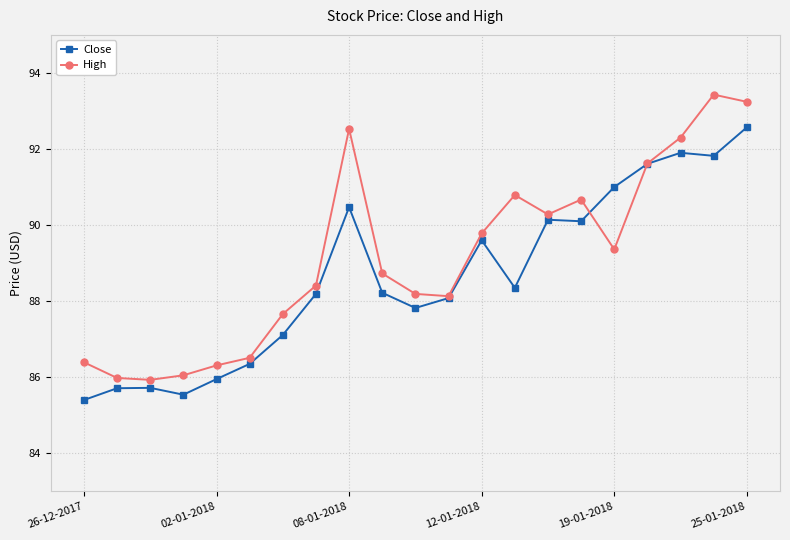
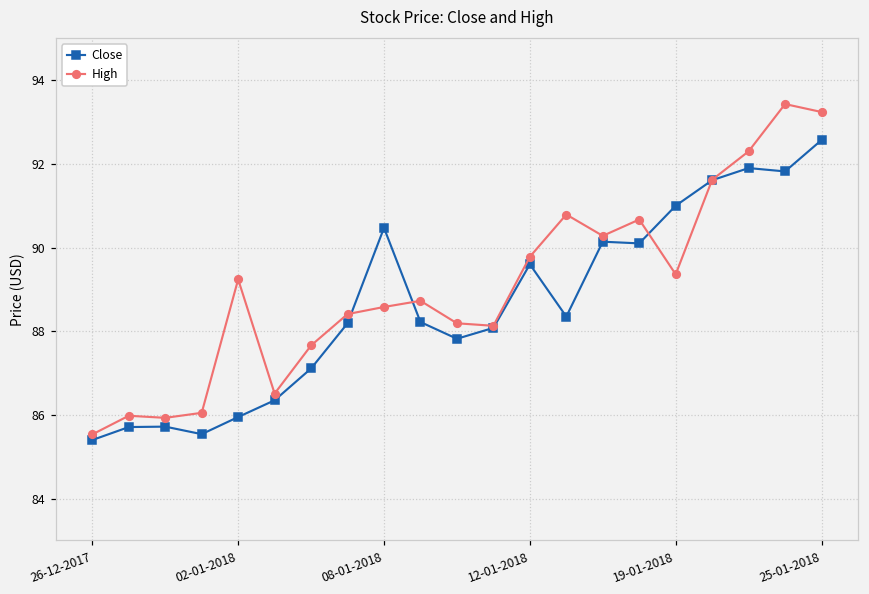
  {
    "Close": {
      "26-12-2017": 85.4,
      "02-01-2018": 86.0,
      "08-01-2018": 90.5,
      "12-01-2018": 89.6,
      "19-01-2018": 91.0,
      "25-01-2018": 92.6
    },
    "High": {
-     "26-12-2017": 86.4,
-     "02-01-2018": 86.3,
-     "08-01-2018": 92.5,
+     "26-12-2017": 85.5,
+     "02-01-2018": 89.2,
+     "08-01-2018": 88.6,
      "12-01-2018": 89.8,
      "19-01-2018": 89.4,
      "25-01-2018": 93.2
    }
  }
